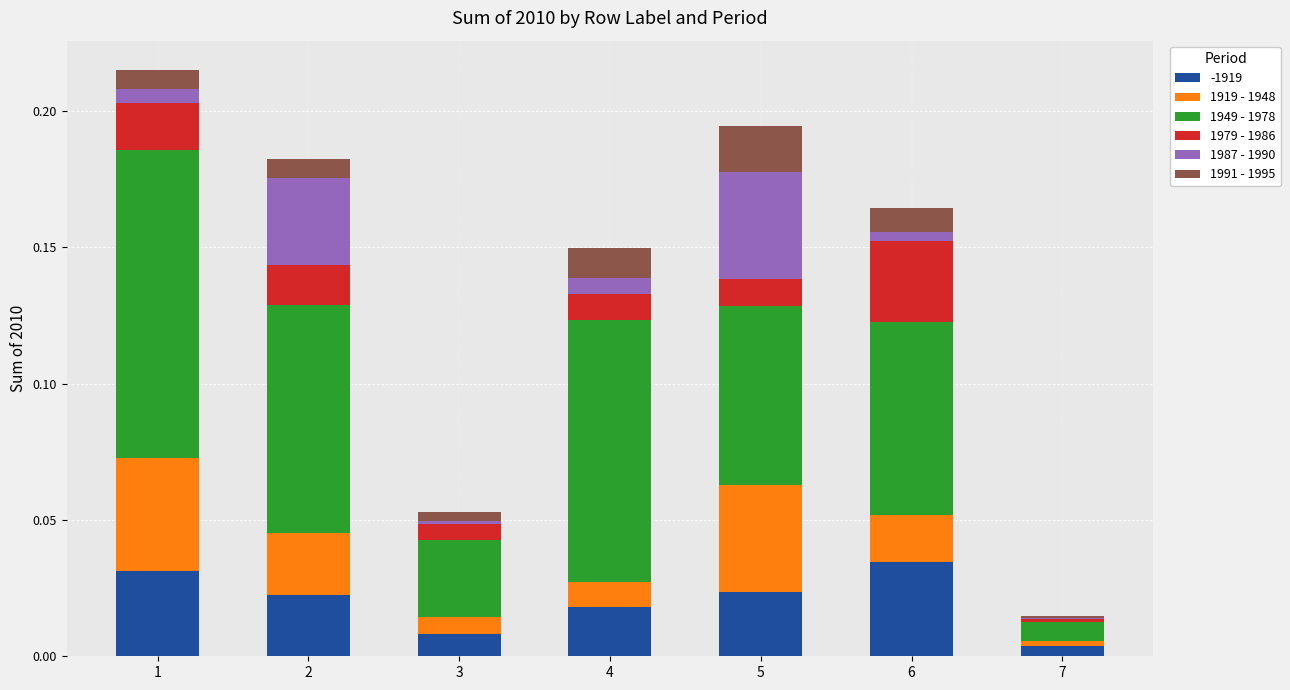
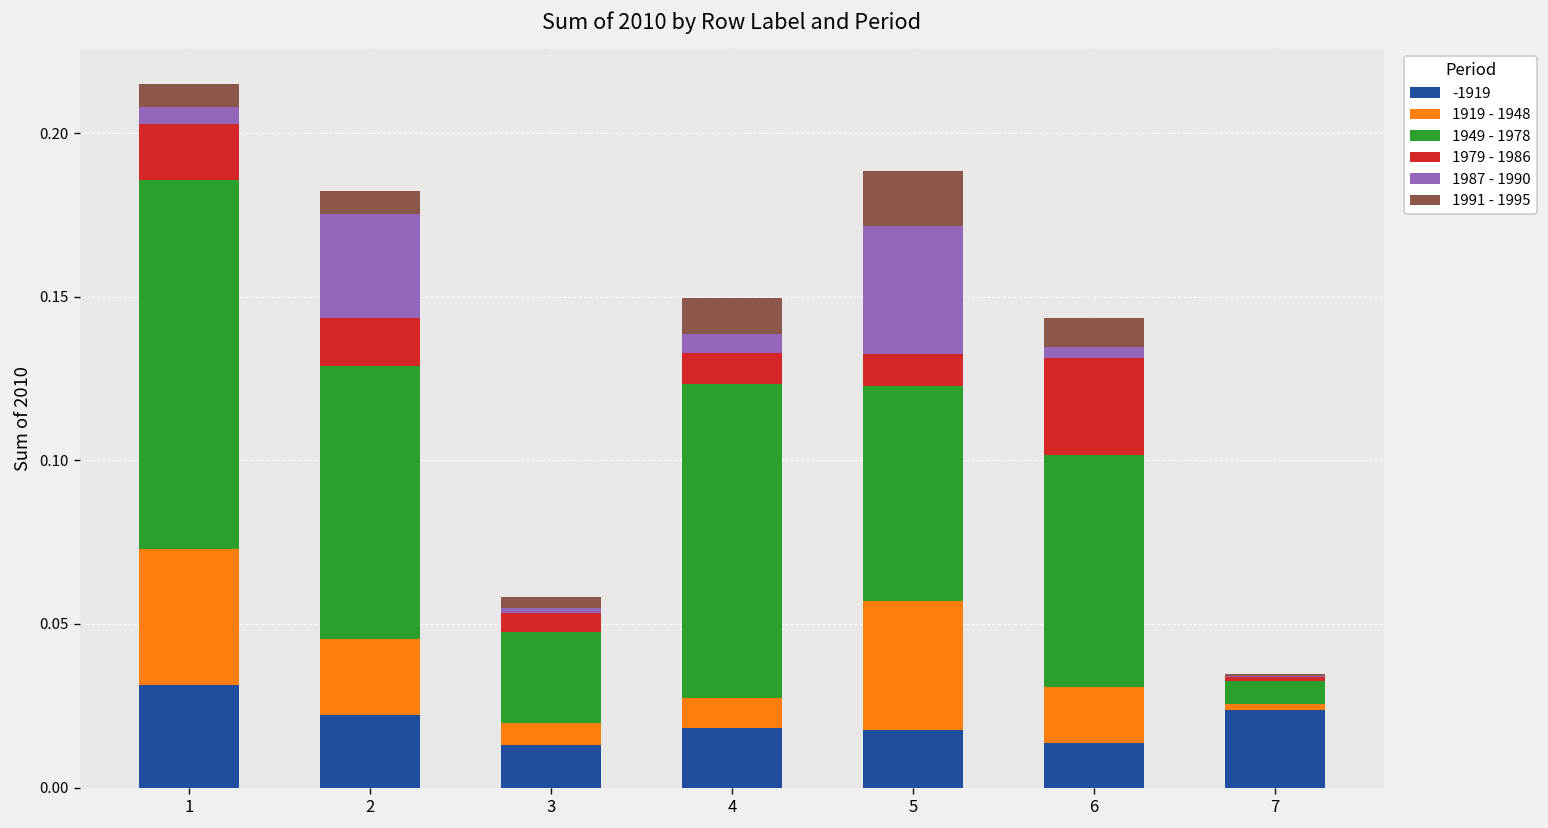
  {
    "-1919": {
      "1": 0.031,
      "2": 0.022,
-     "3": 0.008,
+     "3": 0.013,
      "4": 0.018,
-     "5": 0.024,
-     "6": 0.035,
-     "7": 0.004
+     "5": 0.018,
+     "6": 0.014,
+     "7": 0.024
    },
    "1919 - 1948": {
      "1": 0.042,
      "2": 0.023,
      "3": 0.006,
      "4": 0.009,
      "5": 0.039,
      "6": 0.017,
      "7": 0.002
    },
    "1949 - 1978": {
      "1": 0.113,
      "2": 0.083,
      "3": 0.028,
      "4": 0.096,
      "5": 0.066,
      "6": 0.071,
      "7": 0.007
    },
    "1979 - 1986": {
      "1": 0.017,
      "2": 0.015,
      "3": 0.006,
      "4": 0.009,
      "5": 0.010,
      "6": 0.030,
      "7": 0.001
    },
    "1987 - 1990": {
      "1": 0.005,
      "2": 0.032,
      "3": 0.001,
      "4": 0.006,
      "5": 0.039,
      "6": 0.003
    },
    "1991 - 1995": {
      "1": 0.007,
      "2": 0.007,
      "3": 0.003,
      "4": 0.011,
      "5": 0.017,
      "6": 0.009
    }
  }
